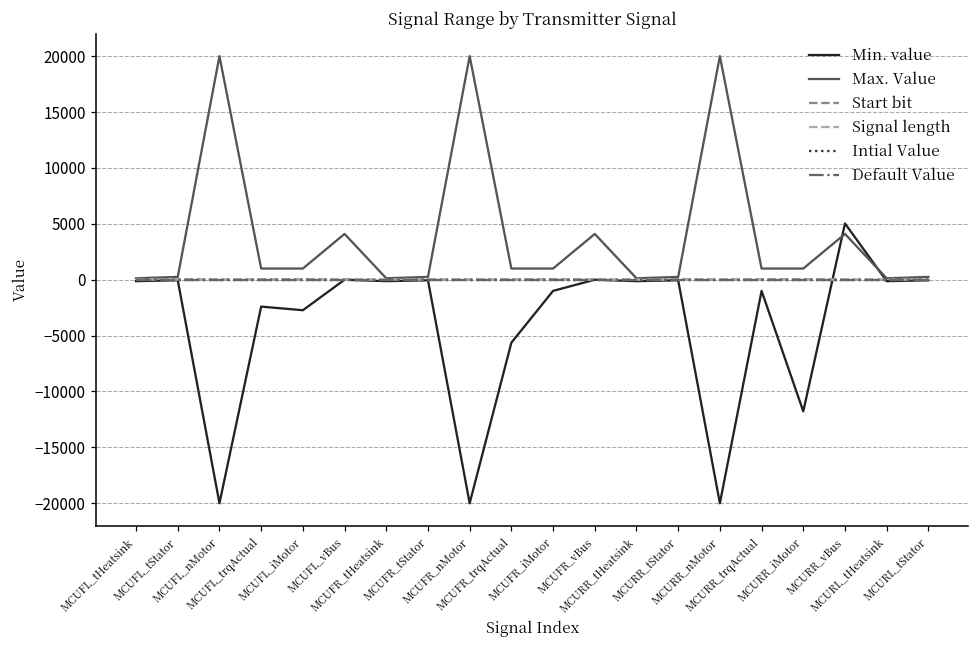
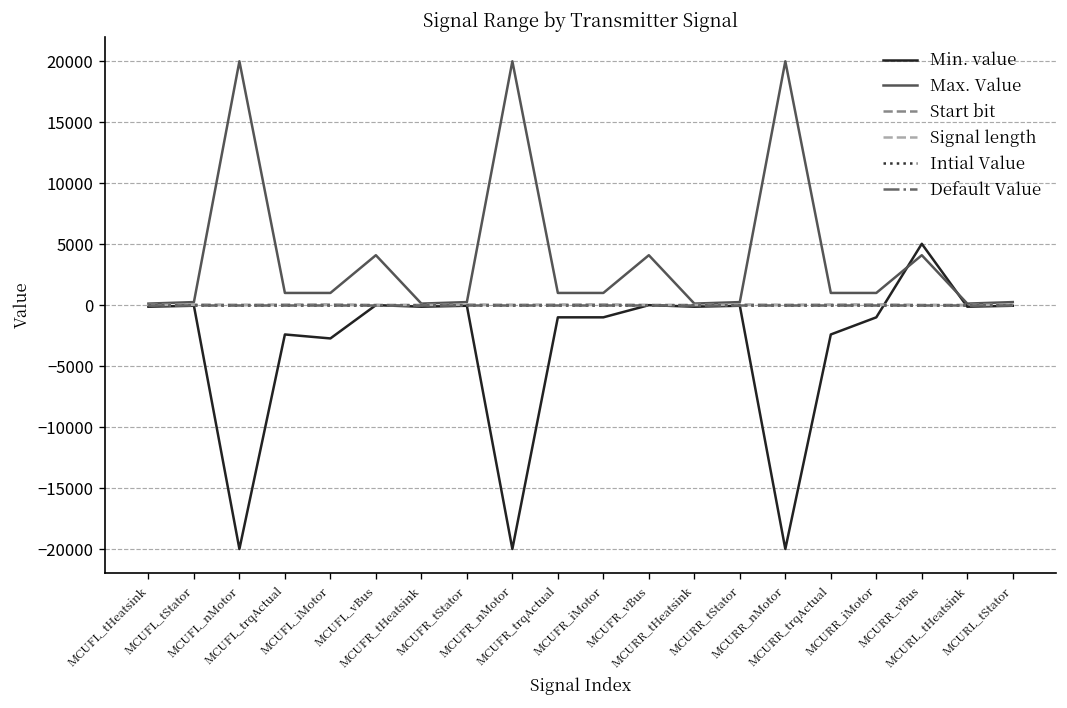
  {
    "Min. value": {
      "MCUFL_nMotor": -20000,
      "MCUFL_trqActual": -2400,
      "MCUFL_iMotor": -2700,
      "MCUFR_nMotor": -20000,
-     "MCUFR_trqActual": -5600,
+     "MCUFR_trqActual": -1000,
      "MCUFR_iMotor": -1000,
      "MCURR_nMotor": -20000,
-     "MCURR_trqActual": -1000,
-     "MCURR_iMotor": -11800,
+     "MCURR_trqActual": -2400,
+     "MCURR_iMotor": -1000,
      "MCURR_vBus": 5000
    }
  }
